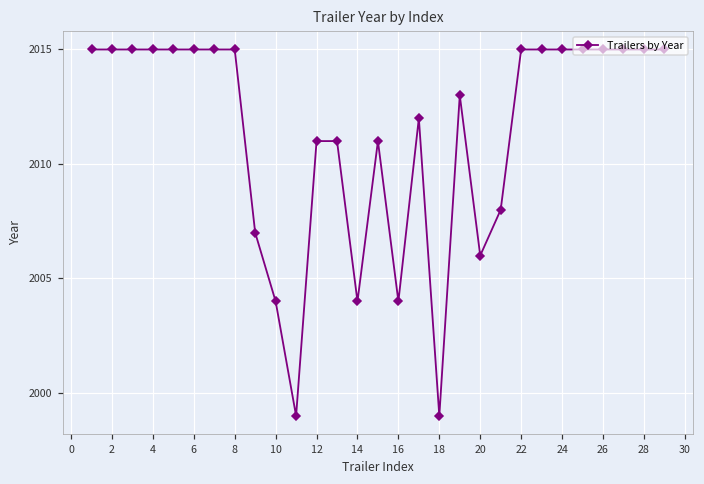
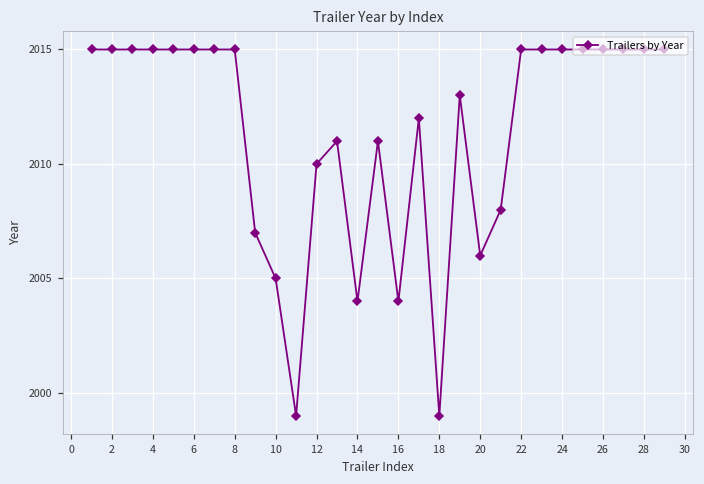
  {
    "2": 2015,
    "4": 2015,
    "6": 2015,
    "8": 2015,
-   "10": 2004,
-   "12": 2011,
+   "10": 2005,
+   "12": 2010,
    "14": 2004,
    "16": 2004,
    "18": 1999,
    "20": 2006,
    "22": 2015,
    "24": 2015
  }
